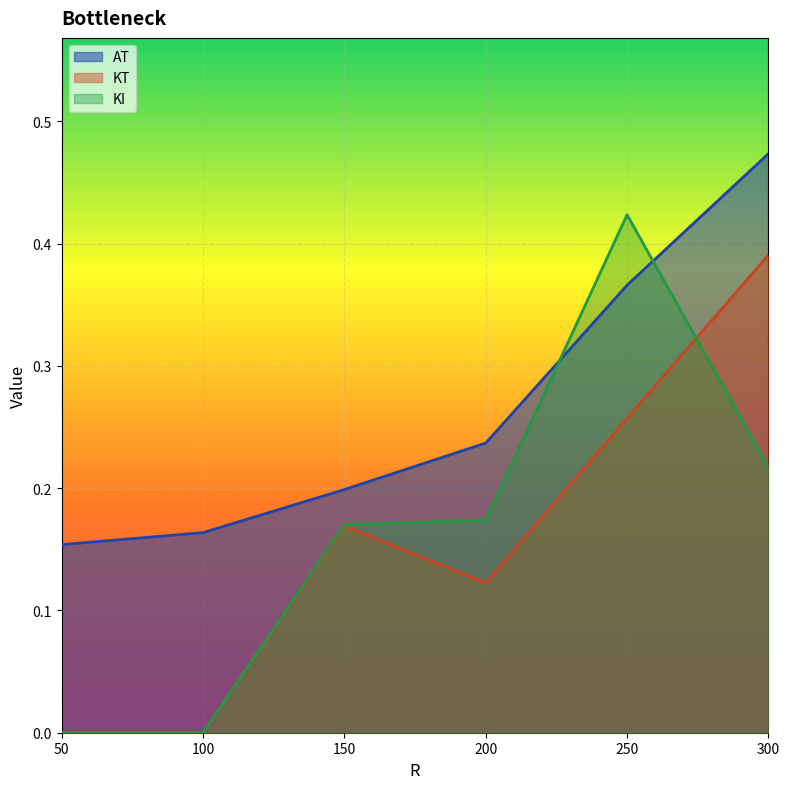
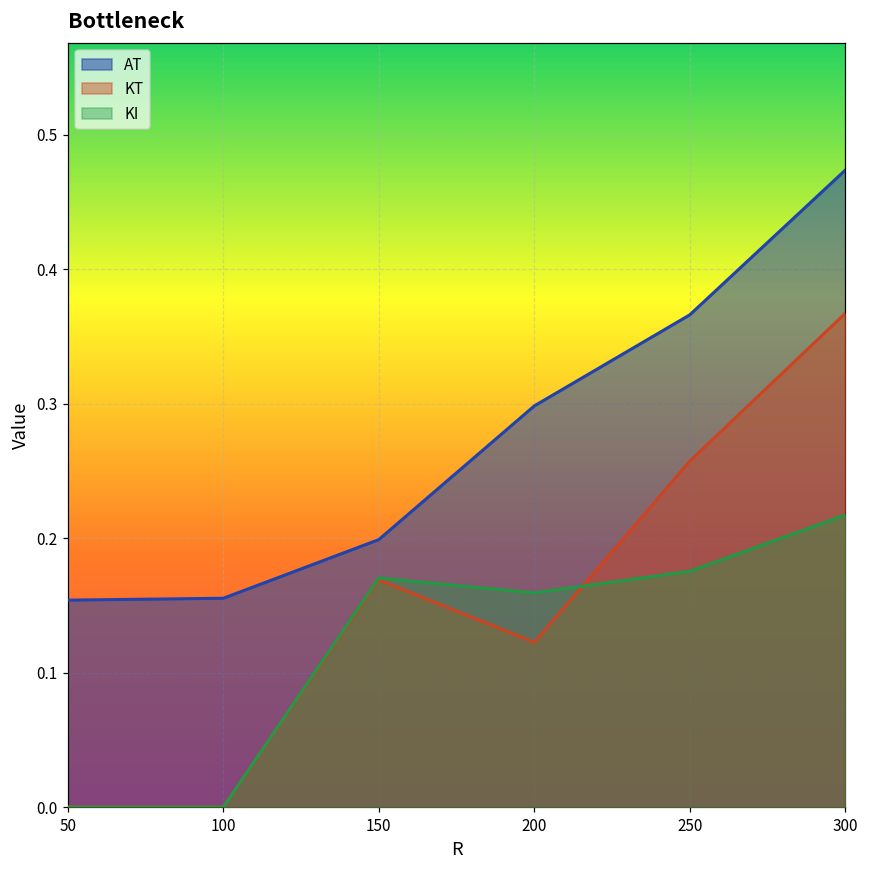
  {
    "AT": {
      "50": 0.154,
-     "100": 0.164,
+     "100": 0.155,
      "150": 0.199,
-     "200": 0.237,
+     "200": 0.298,
      "250": 0.366,
      "300": 0.474
    },
    "KT": {
      "200": 0.122,
      "250": 0.257,
-     "300": 0.391
+     "300": 0.367
    },
    "KI": {
-     "200": 0.174,
-     "250": 0.424,
+     "200": 0.159,
+     "250": 0.175,
      "300": 0.217
    }
  }
